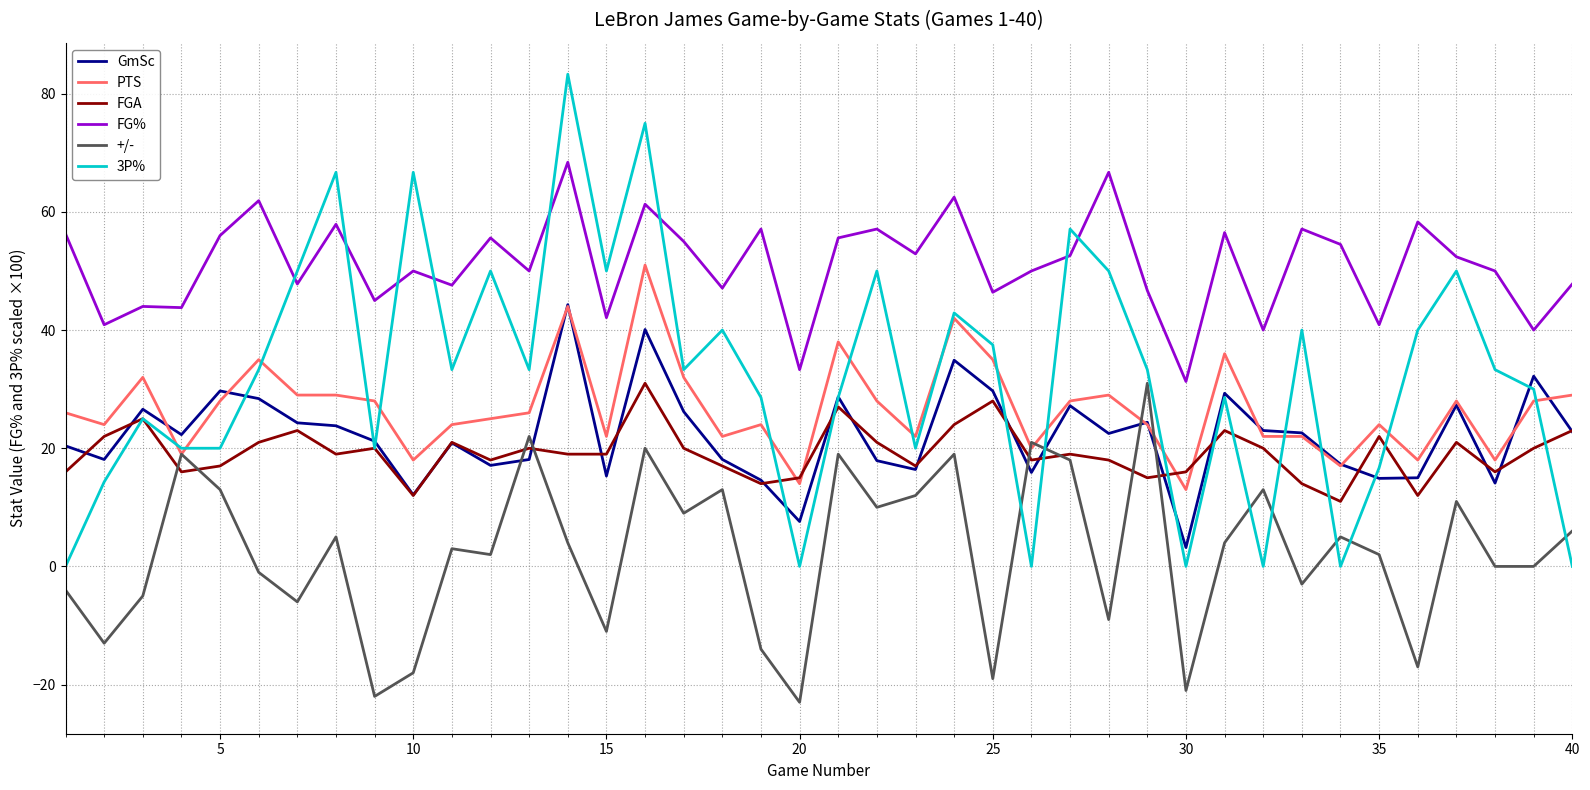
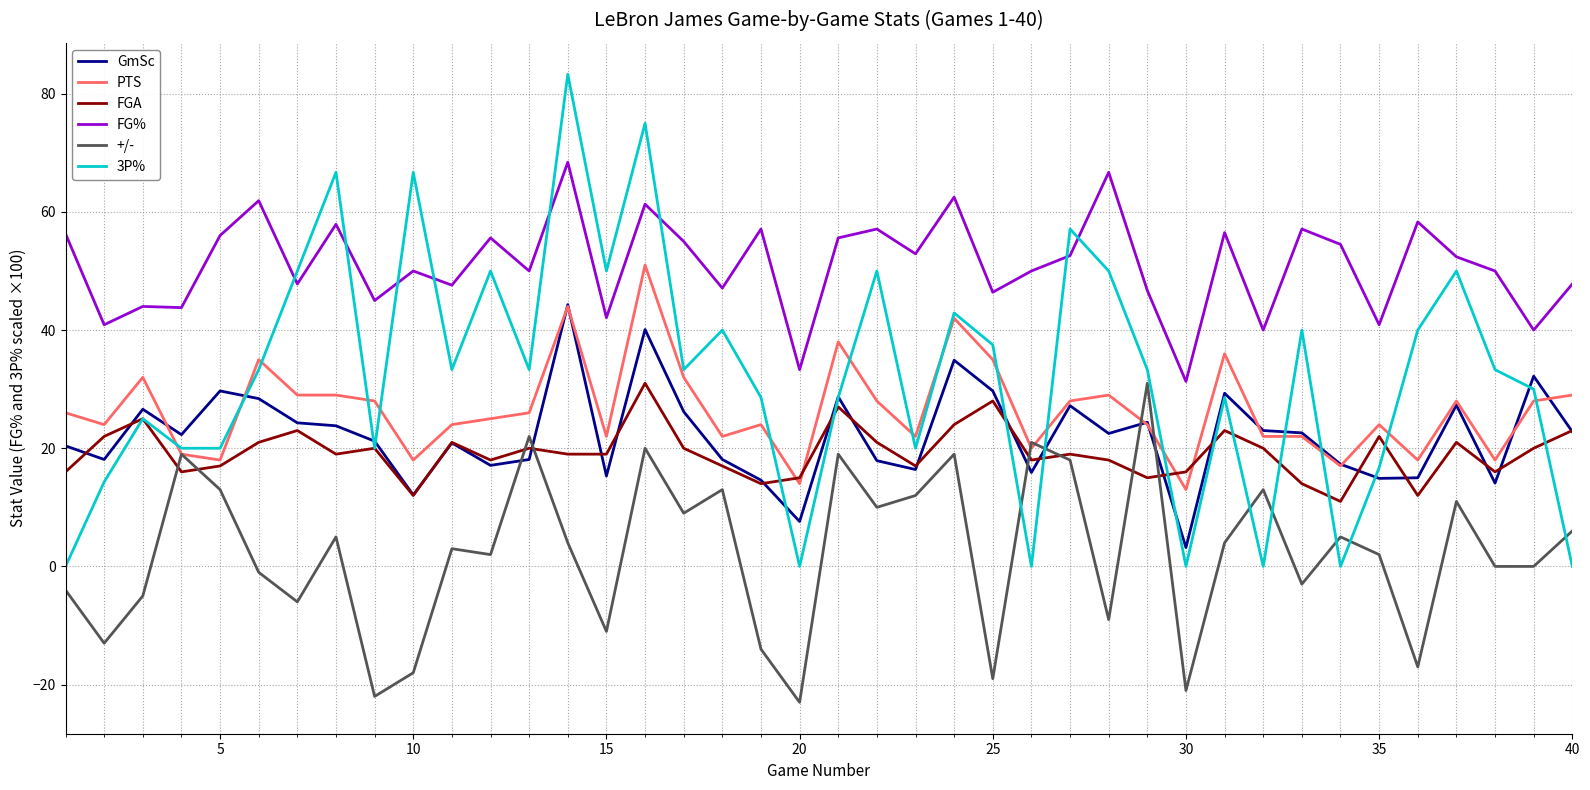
  {
    "GmSc": {
      "5": 30,
      "15": 15,
      "20": 8,
      "25": 30,
      "30": 3,
      "35": 15
    },
    "PTS": {
-     "5": 28,
+     "5": 18,
      "10": 18,
      "15": 22,
      "20": 14,
      "25": 35,
      "30": 13,
      "35": 24,
      "40": 29
    },
    "FGA": {
      "5": 17,
      "15": 19,
      "20": 15,
      "25": 28,
      "30": 16,
      "35": 22
    },
    "FG%": {
      "5": 56,
      "10": 50,
      "15": 42,
      "20": 33,
      "25": 46,
      "30": 31,
      "35": 41,
      "40": 48
    },
    "+/-": {
      "5": 13,
      "10": -18,
      "15": -11,
      "20": -23,
      "25": -19,
      "30": -21,
      "35": 2,
      "40": 6
    },
    "3P%": {
      "5": 20,
      "10": 67,
      "15": 50,
      "20": 0,
      "25": 38,
      "30": 0,
      "35": 17,
      "40": 0
    }
  }
